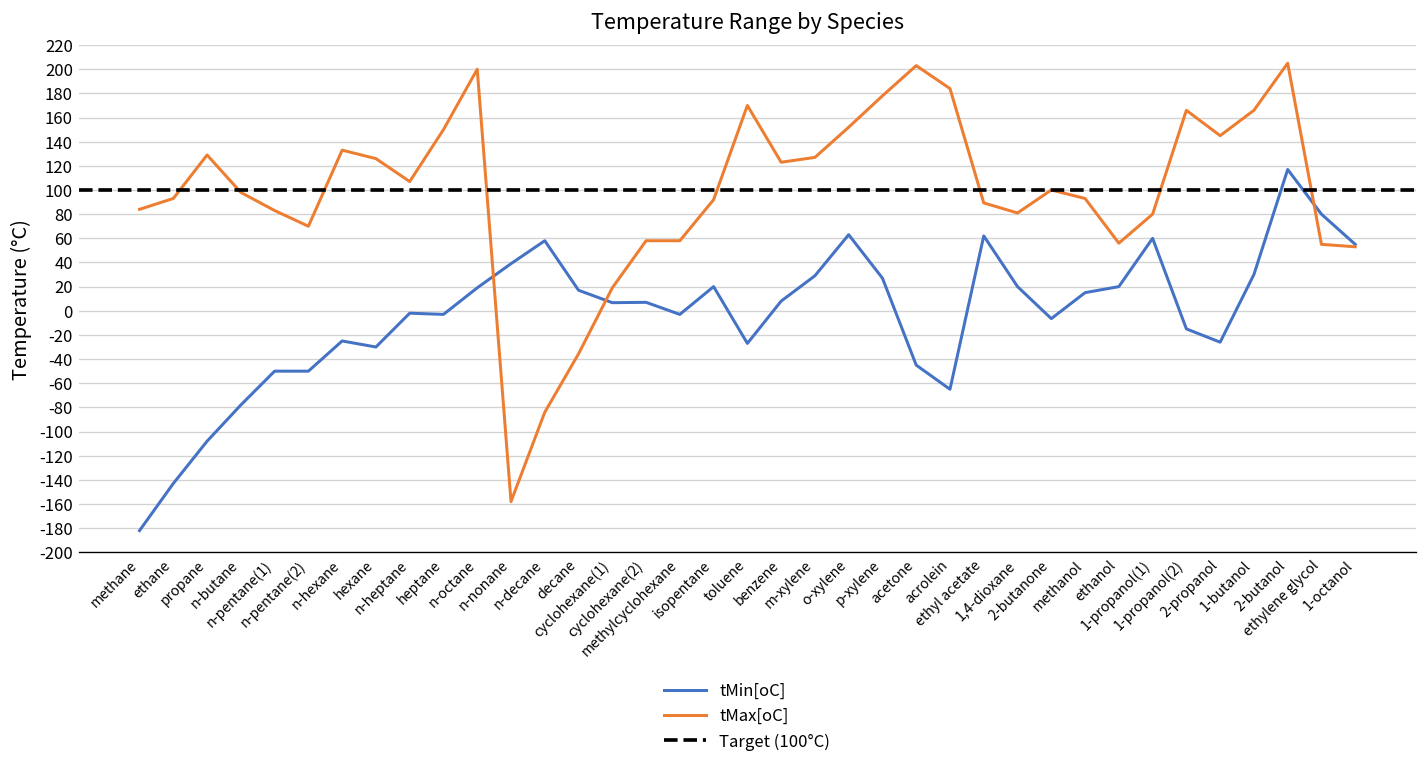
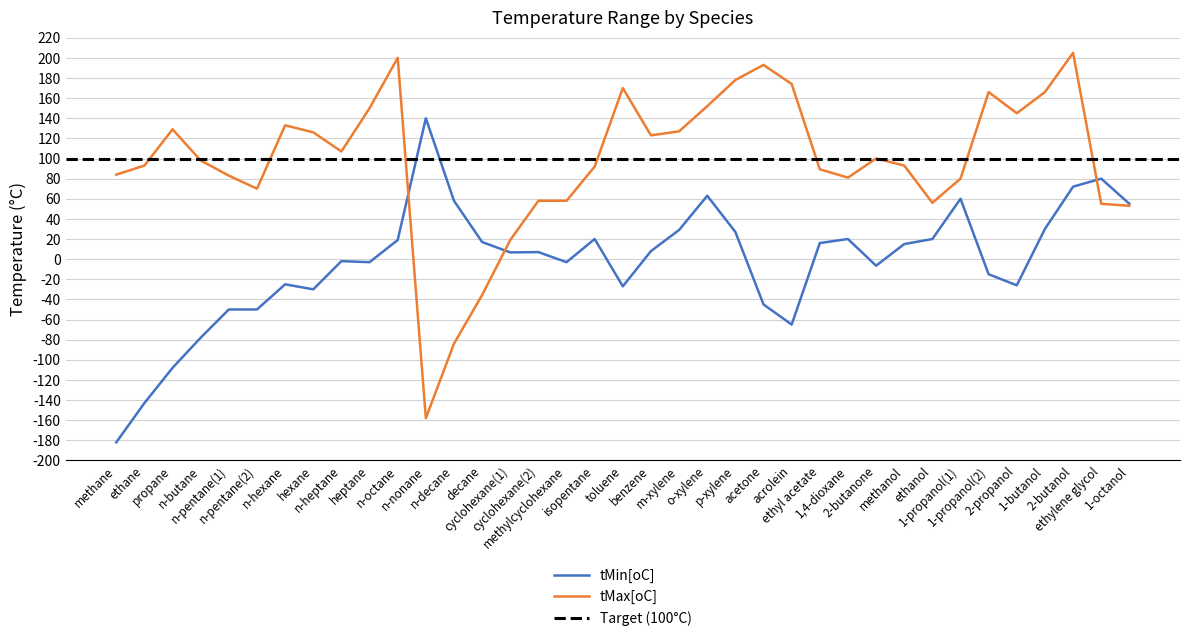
  {
    "tMin[oC]": {
      "methane": -182,
      "ethane": -143,
      "propane": -108,
      "n-butane": -78,
      "n-pentane(1)": -50,
      "n-pentane(2)": -50,
      "n-hexane": -25,
      "hexane": -30,
      "n-heptane": -2,
      "heptane": -3,
      "n-octane": 19,
-     "n-nonane": 39,
+     "n-nonane": 140,
      "n-decane": 58,
      "decane": 17,
      "cyclohexane(1)": 7,
      "cyclohexane(2)": 7,
      "methylcyclohexane": -3,
      "isopentane": 20,
      "toluene": -27,
      "benzene": 8,
      "m-xylene": 29,
      "o-xylene": 63,
      "p-xylene": 27,
      "acetone": -45,
      "acrolein": -65,
-     "ethyl acetate": 62,
+     "ethyl acetate": 16,
      "1,4-dioxane": 20,
      "2-butanone": -7,
      "methanol": 15,
      "ethanol": 20,
      "1-propanol(1)": 60,
      "1-propanol(2)": -15,
      "2-propanol": -26,
      "1-butanol": 30,
-     "2-butanol": 117,
+     "2-butanol": 72,
      "ethylene glycol": 80
    },
    "tMax[oC]": {
      "methane": 84,
      "ethane": 93,
      "propane": 129,
      "n-butane": 98,
      "n-pentane(1)": 83,
      "n-pentane(2)": 70,
      "n-hexane": 133,
      "hexane": 126,
      "n-heptane": 107,
      "heptane": 150,
      "n-octane": 200,
      "n-nonane": -158,
      "n-decane": -84,
      "decane": -36,
      "cyclohexane(1)": 19,
      "cyclohexane(2)": 58,
      "methylcyclohexane": 58,
      "isopentane": 92,
      "toluene": 170,
      "benzene": 123,
      "m-xylene": 127,
      "o-xylene": 152,
      "p-xylene": 178,
-     "acetone": 203,
-     "acrolein": 184,
+     "acetone": 193,
+     "acrolein": 174,
      "ethyl acetate": 89,
      "1,4-dioxane": 81,
      "2-butanone": 100,
      "methanol": 93,
      "ethanol": 56,
      "1-propanol(1)": 80,
      "1-propanol(2)": 166,
      "2-propanol": 145,
      "1-butanol": 166,
      "2-butanol": 205,
      "ethylene glycol": 55
    }
  }
